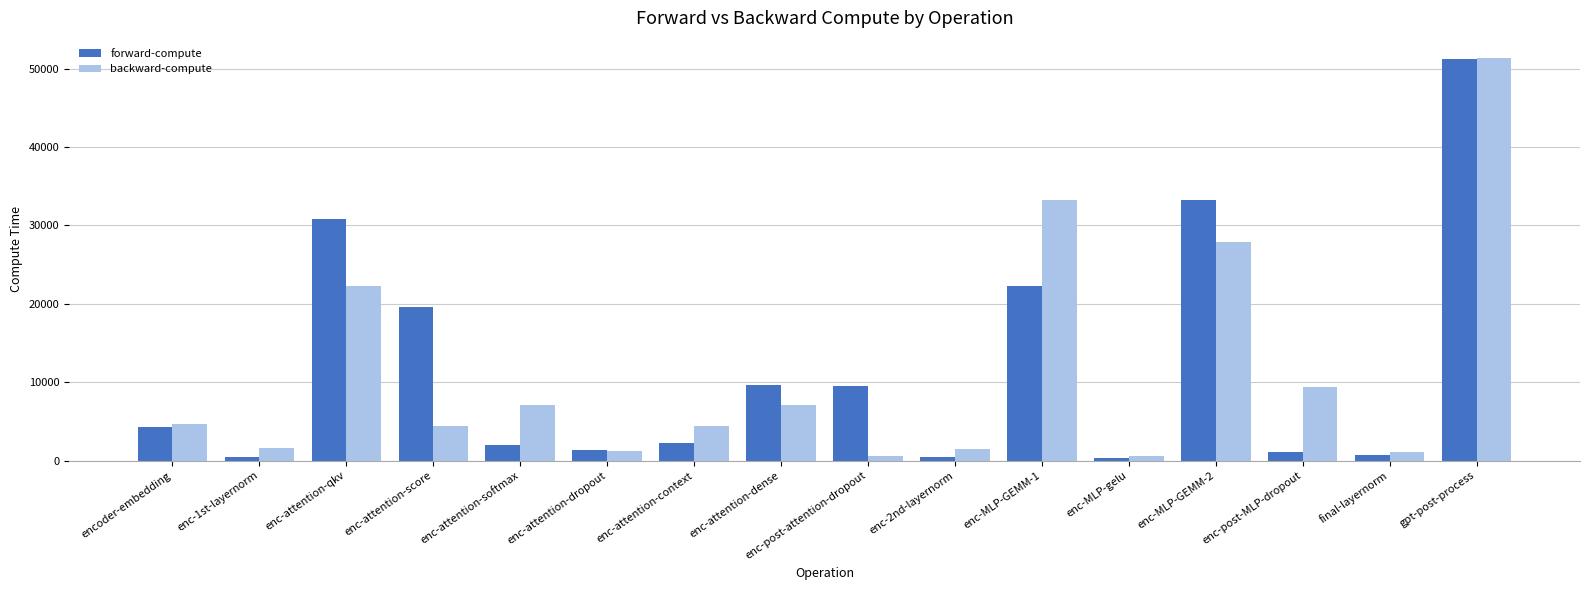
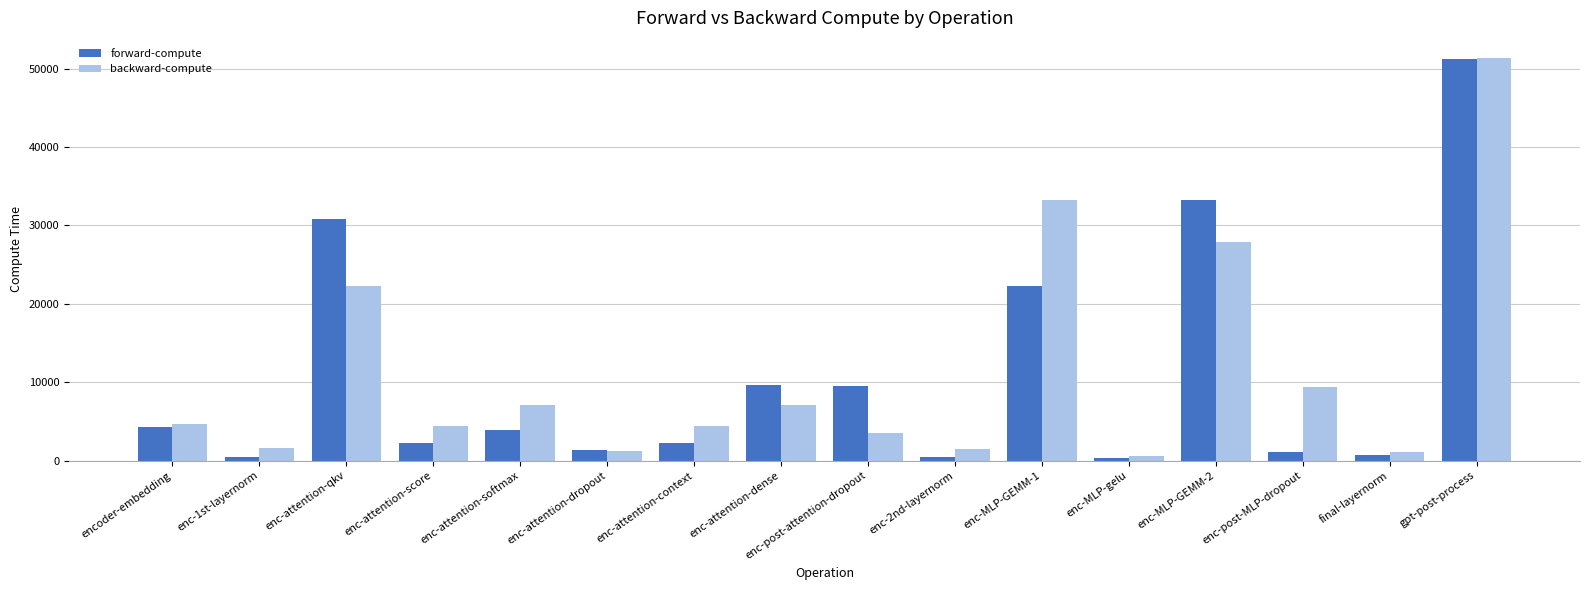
  {
    "forward-compute": {
      "encoder-embedding": 4000,
      "enc-1st-layernorm": 0,
      "enc-attention-qkv": 31000,
-     "enc-attention-score": 20000,
-     "enc-attention-softmax": 2000,
+     "enc-attention-score": 2000,
+     "enc-attention-softmax": 4000,
      "enc-attention-dropout": 1000,
      "enc-attention-context": 2000,
      "enc-attention-dense": 10000,
      "enc-post-attention-dropout": 10000,
      "enc-2nd-layernorm": 0,
      "enc-MLP-GEMM-1": 22000,
      "enc-MLP-GEMM-2": 33000,
      "enc-post-MLP-dropout": 1000,
      "final-layernorm": 1000,
      "gpt-post-process": 51000
    },
    "backward-compute": {
      "encoder-embedding": 5000,
      "enc-1st-layernorm": 2000,
      "enc-attention-qkv": 22000,
      "enc-attention-score": 4000,
      "enc-attention-softmax": 7000,
      "enc-attention-dropout": 1000,
      "enc-attention-context": 4000,
      "enc-attention-dense": 7000,
-     "enc-post-attention-dropout": 1000,
+     "enc-post-attention-dropout": 4000,
      "enc-2nd-layernorm": 1000,
      "enc-MLP-GEMM-1": 33000,
      "enc-MLP-gelu": 1000,
      "enc-MLP-GEMM-2": 28000,
      "enc-post-MLP-dropout": 9000,
      "final-layernorm": 1000,
      "gpt-post-process": 51000
    }
  }
